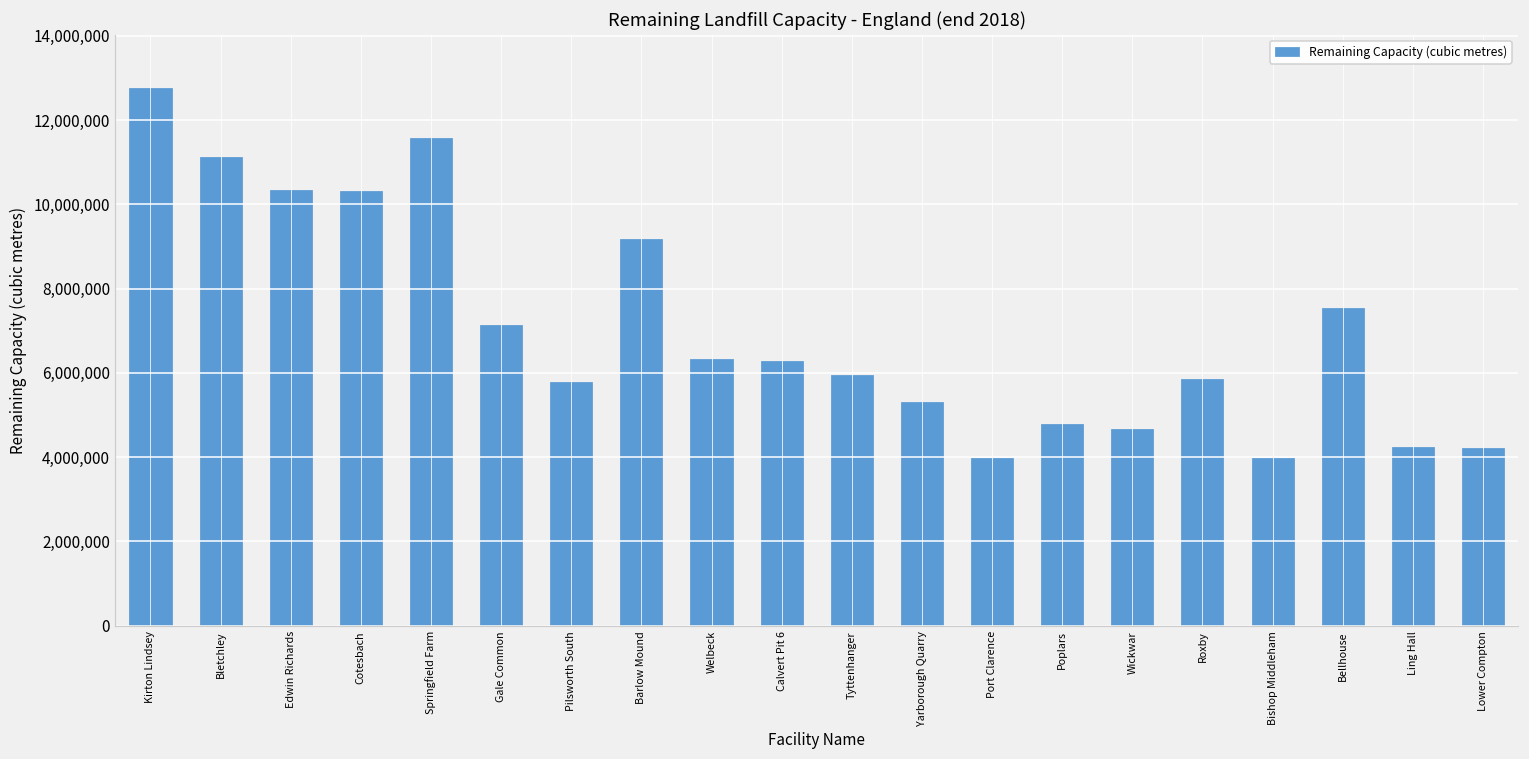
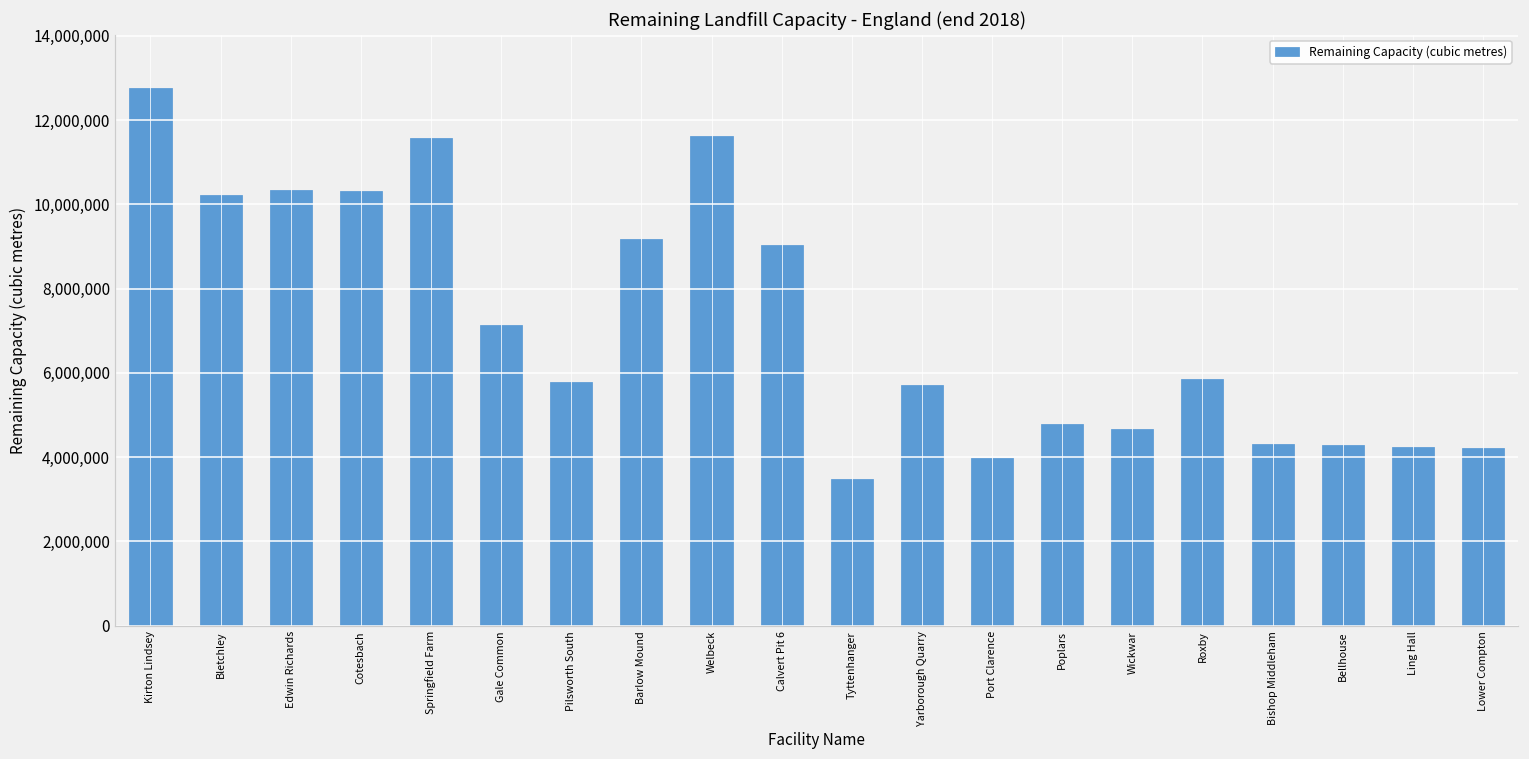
  {
    "Kirton Lindsey": "12,800,000",
-   "Bletchley": "11,100,000",
+   "Bletchley": "10,200,000",
    "Edwin Richards": "10,300,000",
    "Cotesbach": "10,300,000",
    "Springfield Farm": "11,600,000",
    "Gale Common": "7,100,000",
    "Pilsworth South": "5,800,000",
    "Barlow Mound": "9,200,000",
-   "Welbeck": "6,300,000",
-   "Calvert Pit 6": "6,300,000",
-   "Tyttenhanger": "6,000,000",
-   "Yarborough Quarry": "5,300,000",
+   "Welbeck": "11,600,000",
+   "Calvert Pit 6": "9,000,000",
+   "Tyttenhanger": "3,500,000",
+   "Yarborough Quarry": "5,700,000",
    "Port Clarence": "4,000,000",
    "Poplars": "4,800,000",
    "Wickwar": "4,700,000",
    "Roxby": "5,900,000",
-   "Bishop Middleham": "4,000,000",
-   "Bellhouse": "7,500,000",
+   "Bishop Middleham": "4,300,000",
+   "Bellhouse": "4,300,000",
    "Ling Hall": "4,200,000",
    "Lower Compton": "4,200,000"
  }
